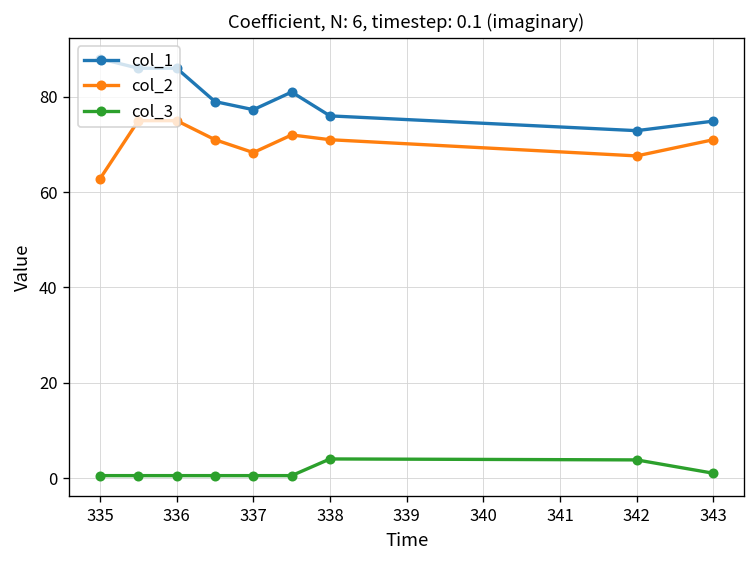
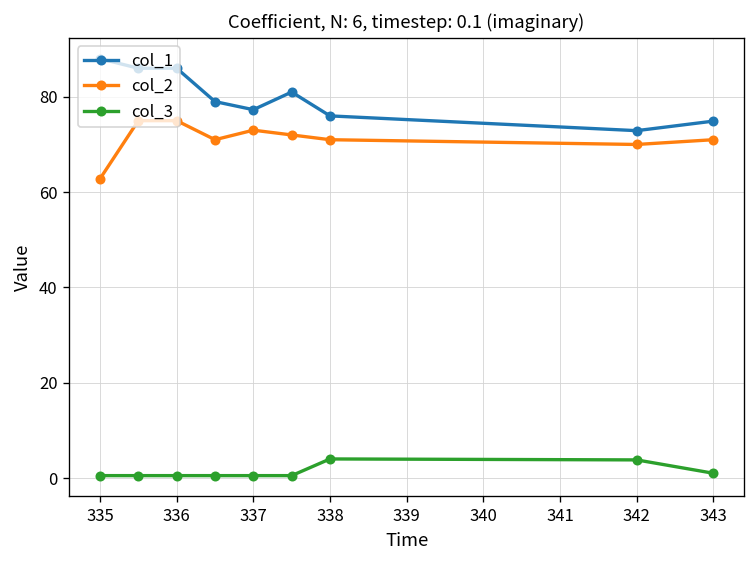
  {
    "col_1": {
      "337": 77,
      "338": 76,
      "342": 73,
      "343": 75
    },
    "col_2": {
      "335": 63,
-     "337": 68,
+     "337": 73,
      "338": 71,
-     "342": 68,
+     "342": 70,
      "343": 71
    },
    "col_3": {
      "335": 1,
      "336": 1,
      "337": 1,
      "338": 4,
      "342": 4,
      "343": 1
    }
  }
